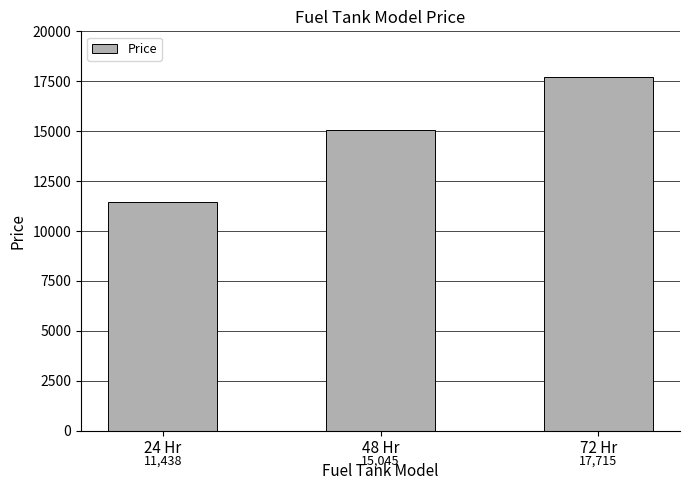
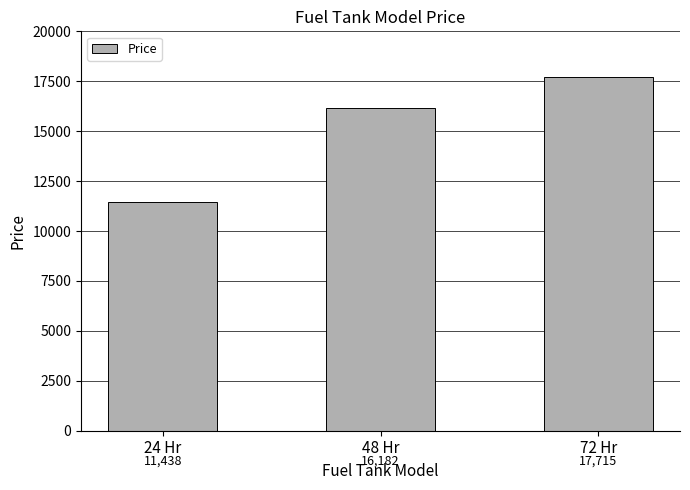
  {
-   "48 Hr": "15,045"
+   "48 Hr": "16,182"
  }
